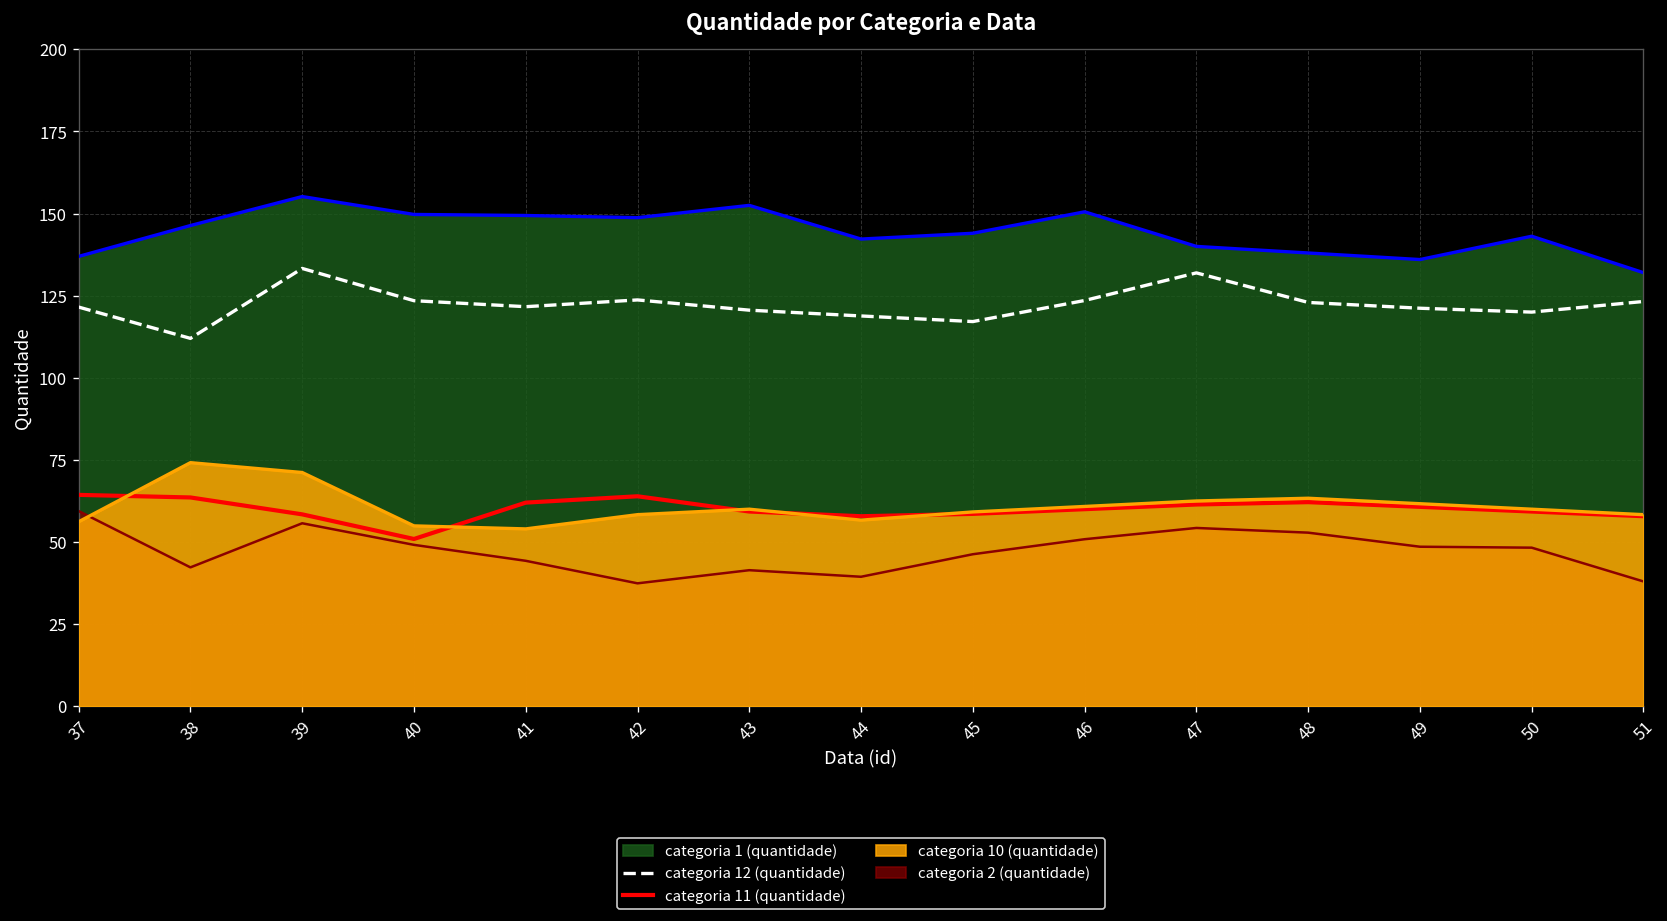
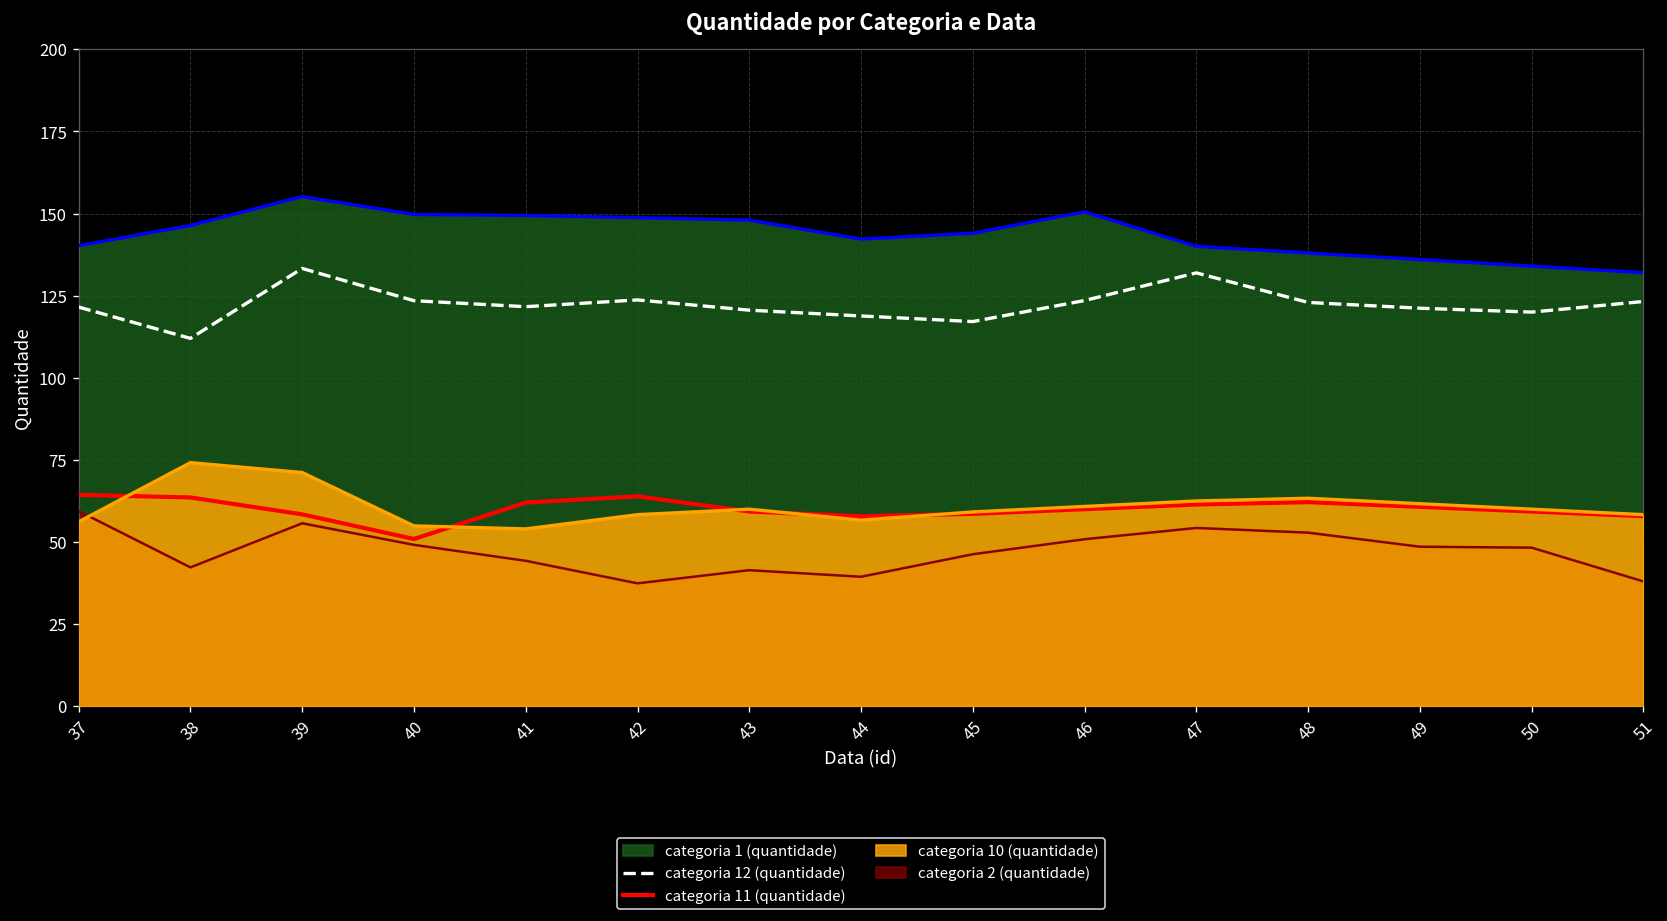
  {
    "categoria 1 (quantidade)": {
-     "37": 137,
+     "37": 140,
      "38": 146,
      "39": 155,
      "40": 150,
      "41": 149,
      "42": 149,
-     "43": 152,
+     "43": 148,
      "44": 142,
      "45": 144,
      "46": 151,
      "47": 140,
      "48": 138,
      "49": 136,
-     "50": 143,
+     "50": 134,
      "51": 132
    },
    "categoria 12 (quantidade)": {
      "37": 122,
      "38": 112,
      "39": 133,
      "40": 123,
      "41": 122,
      "42": 124,
      "43": 121,
      "44": 119,
      "45": 117,
      "46": 124,
      "47": 132,
      "48": 123,
      "49": 121,
      "50": 120,
      "51": 123
    },
    "categoria 10 (quantidade)": {
      "37": 56,
      "38": 74,
      "39": 71,
      "40": 55,
      "41": 54,
      "42": 58,
      "44": 57,
      "47": 63,
      "48": 63,
      "49": 62
    },
    "categoria 11 (quantidade)": {
      "37": 64,
      "38": 64,
      "39": 58,
      "40": 51,
      "41": 62,
      "42": 64,
      "44": 58,
      "47": 61,
      "48": 62,
      "49": 61
    },
    "categoria 2 (quantidade)": {
      "37": 59,
      "38": 42,
      "39": 56,
      "40": 49,
      "41": 44,
      "42": 37,
      "43": 41,
      "44": 39,
      "45": 46,
      "46": 51,
      "47": 54,
      "48": 53,
      "49": 49,
      "50": 48,
      "51": 38
    }
  }
